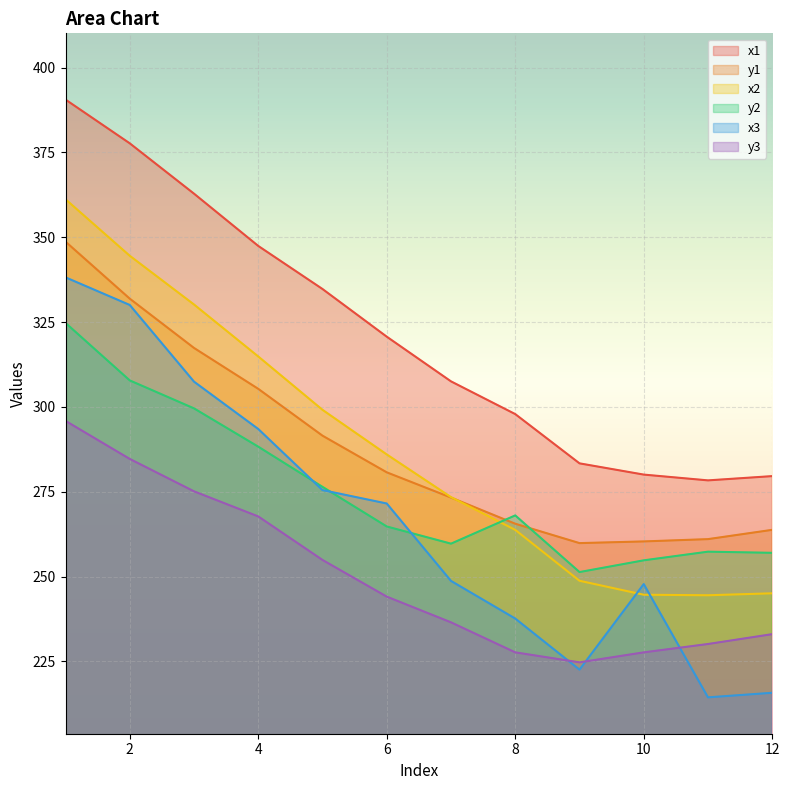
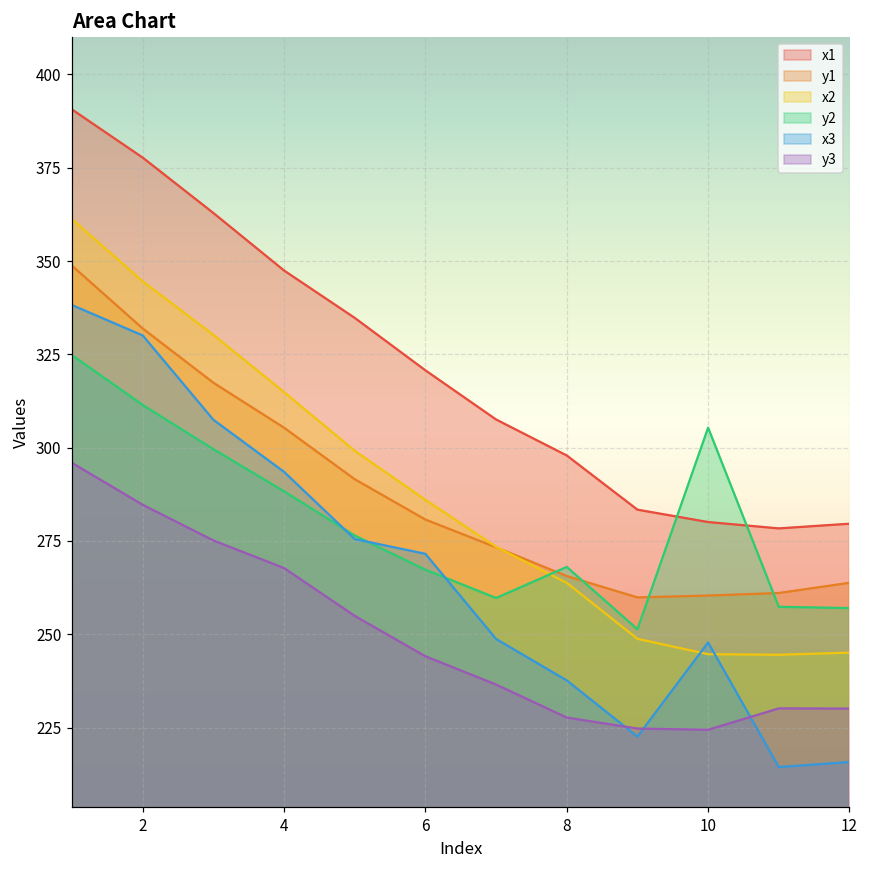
  {
    "y2": {
-     "2": 308,
+     "2": 311,
      "4": 288,
-     "6": 265,
+     "6": 267,
      "8": 268,
-     "10": 255,
+     "10": 305,
      "12": 257
    },
    "x3": {
      "2": 330,
      "4": 293,
      "6": 272,
      "8": 238,
      "10": 248,
      "12": 216
    },
    "y3": {
      "2": 285,
      "4": 268,
      "6": 244,
      "8": 228,
-     "10": 228,
-     "12": 233
+     "10": 224,
+     "12": 230
    }
  }
